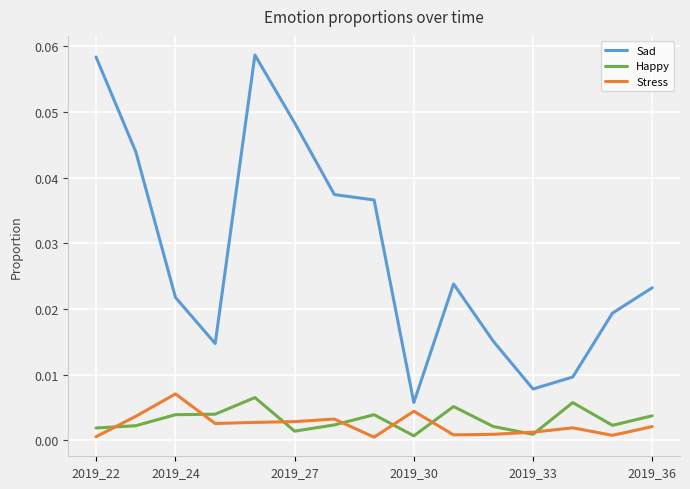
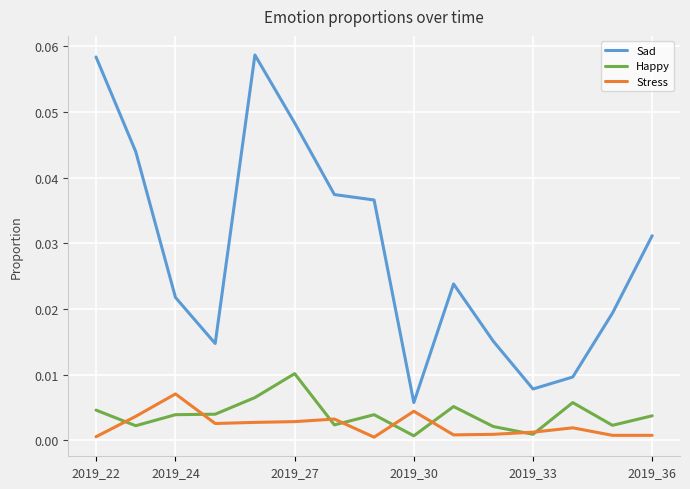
  {
    "Sad": {
      "2019_22": 0.058,
      "2019_24": 0.022,
      "2019_27": 0.048,
      "2019_30": 0.006,
      "2019_33": 0.008,
-     "2019_36": 0.023
+     "2019_36": 0.031
    },
    "Happy": {
-     "2019_22": 0.002,
+     "2019_22": 0.005,
      "2019_24": 0.004,
-     "2019_27": 0.001,
+     "2019_27": 0.010,
      "2019_30": 0.001,
      "2019_36": 0.004
    },
    "Stress": {
      "2019_22": 0.001,
      "2019_24": 0.007,
      "2019_27": 0.003,
      "2019_30": 0.004,
-     "2019_36": 0.002
+     "2019_36": 0.001
    }
  }
